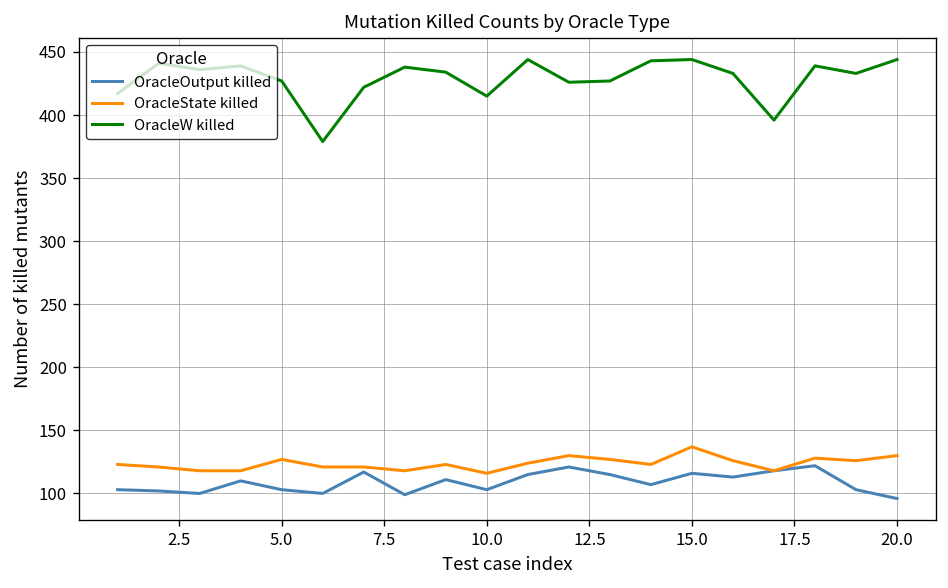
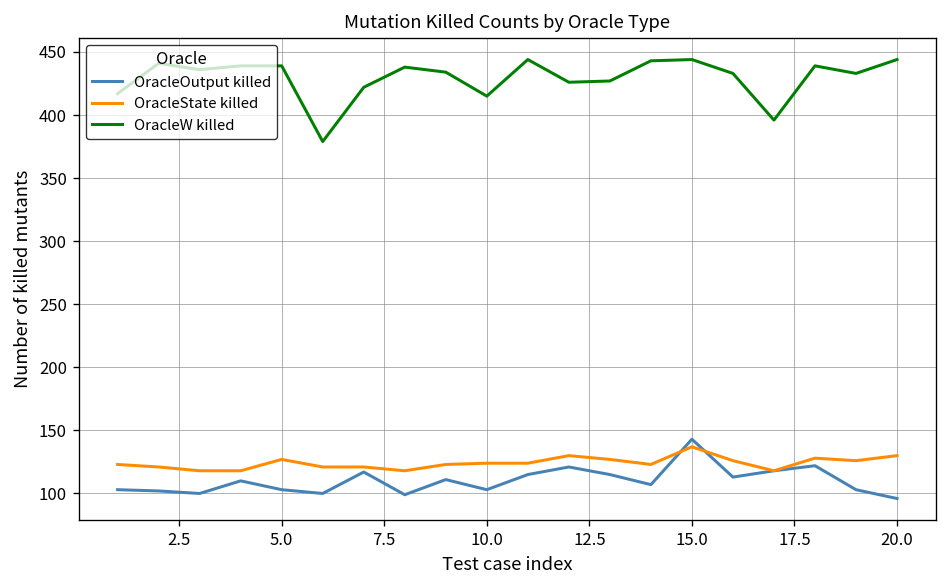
  {
    "OracleOutput killed": {
      "5.0": 103,
      "10.0": 103,
-     "15.0": 116,
+     "15.0": 143,
      "20.0": 96
    },
    "OracleState killed": {
      "5.0": 127,
-     "10.0": 116,
+     "10.0": 124,
      "15.0": 137,
      "20.0": 130
    },
    "OracleW killed": {
-     "5.0": 427,
+     "5.0": 439,
      "10.0": 415,
      "15.0": 444,
      "20.0": 444
    }
  }
